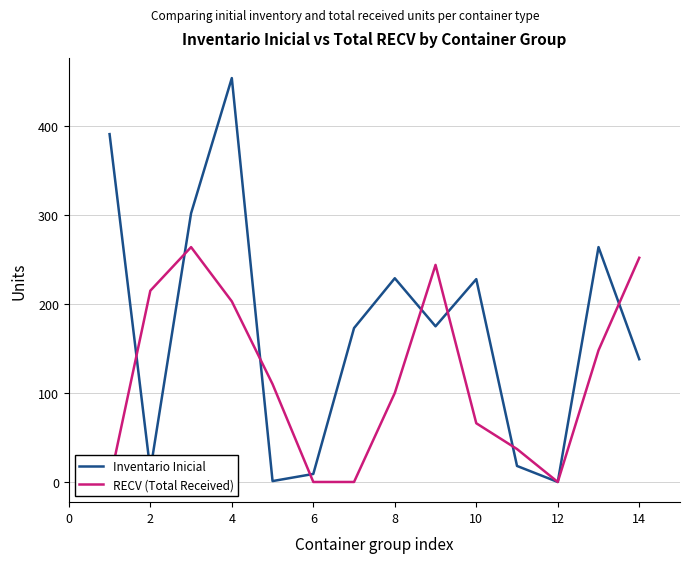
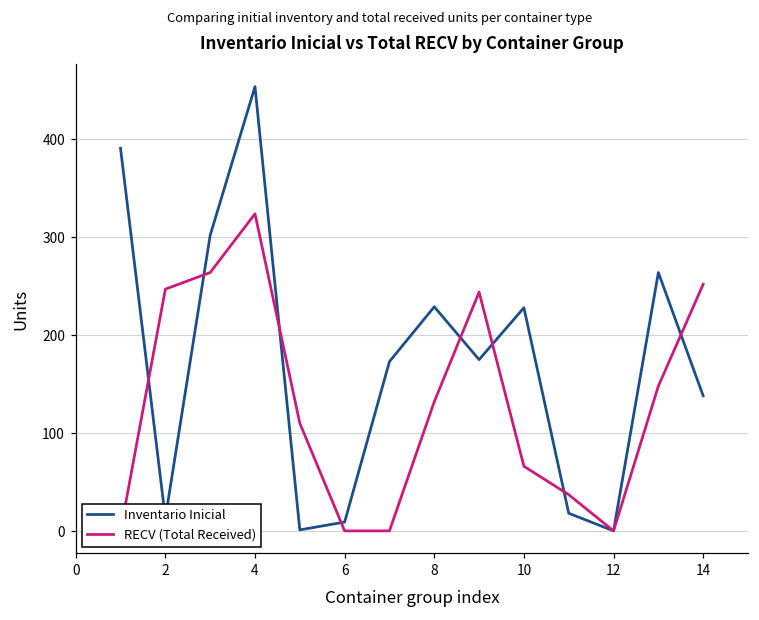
  {
    "Inventario Inicial": {
      "4": 450,
      "6": 10,
      "8": 230,
      "10": 230,
      "14": 140
    },
    "RECV (Total Received)": {
-     "2": 220,
-     "4": 200,
+     "2": 250,
+     "4": 320,
      "6": 0,
-     "8": 100,
+     "8": 130,
      "10": 70,
      "14": 250
    }
  }
